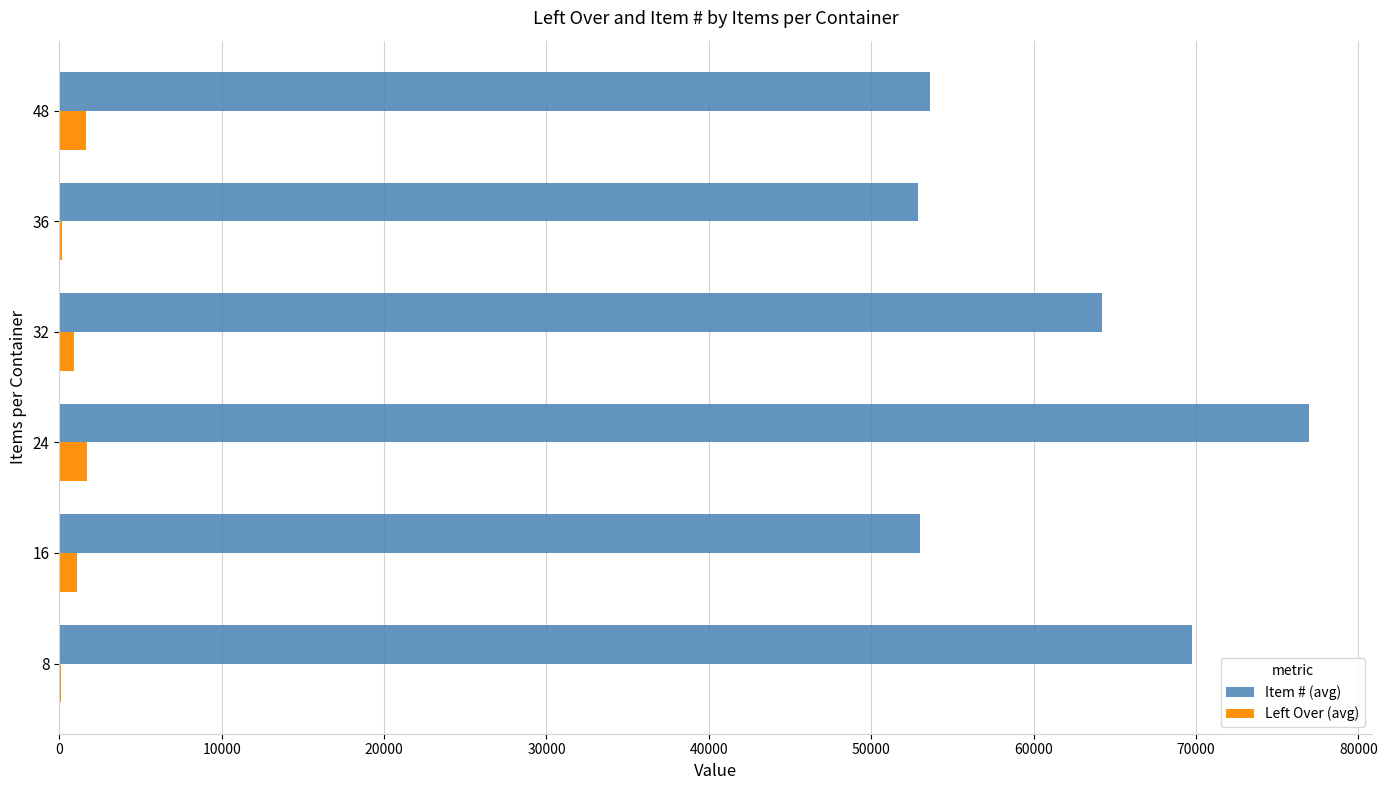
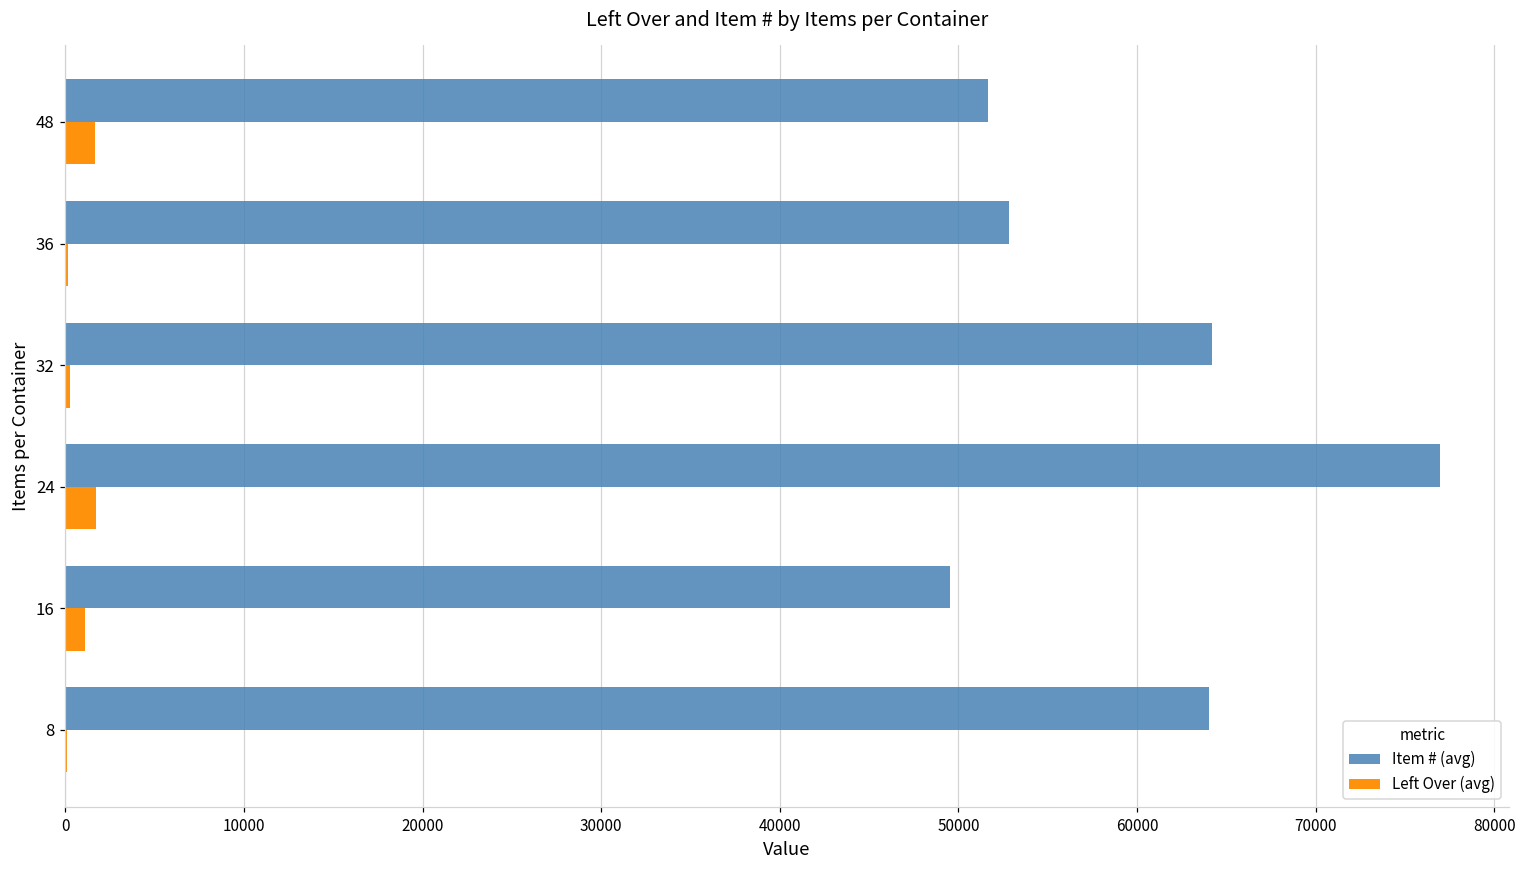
  {
    "Item # (avg)": {
-     "48": 53700,
+     "48": 51700,
      "36": 52900,
      "32": 64200,
      "24": 77000,
-     "16": 53000,
-     "8": 69800
+     "16": 49600,
+     "8": 64000
    },
    "Left Over (avg)": {
      "48": 1600,
      "36": 200,
-     "32": 900,
+     "32": 300,
      "24": 1700,
      "16": 1100
    }
  }
